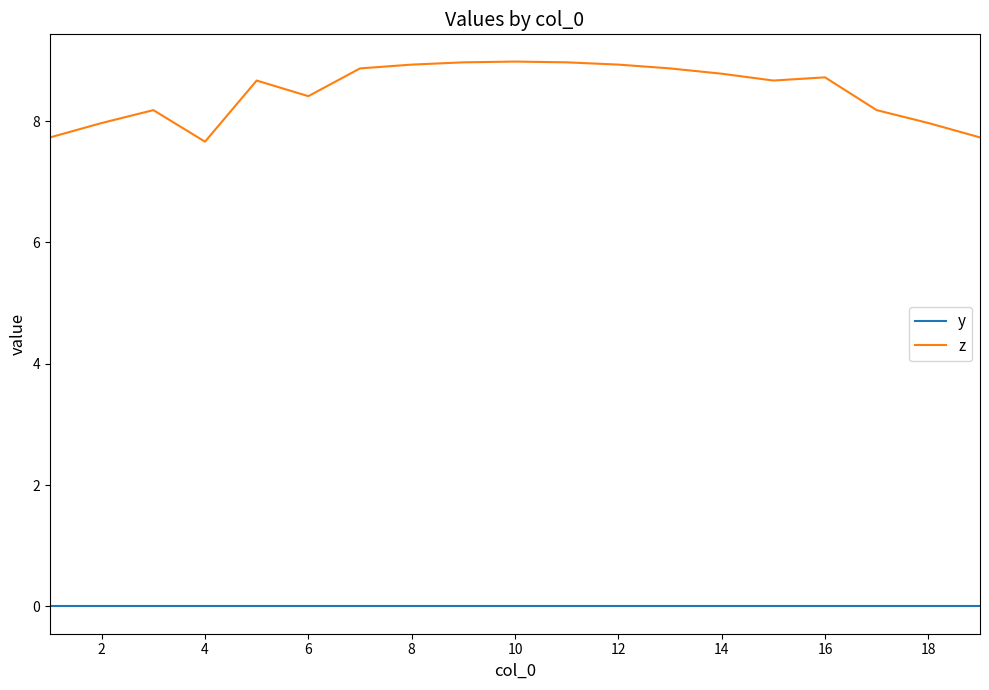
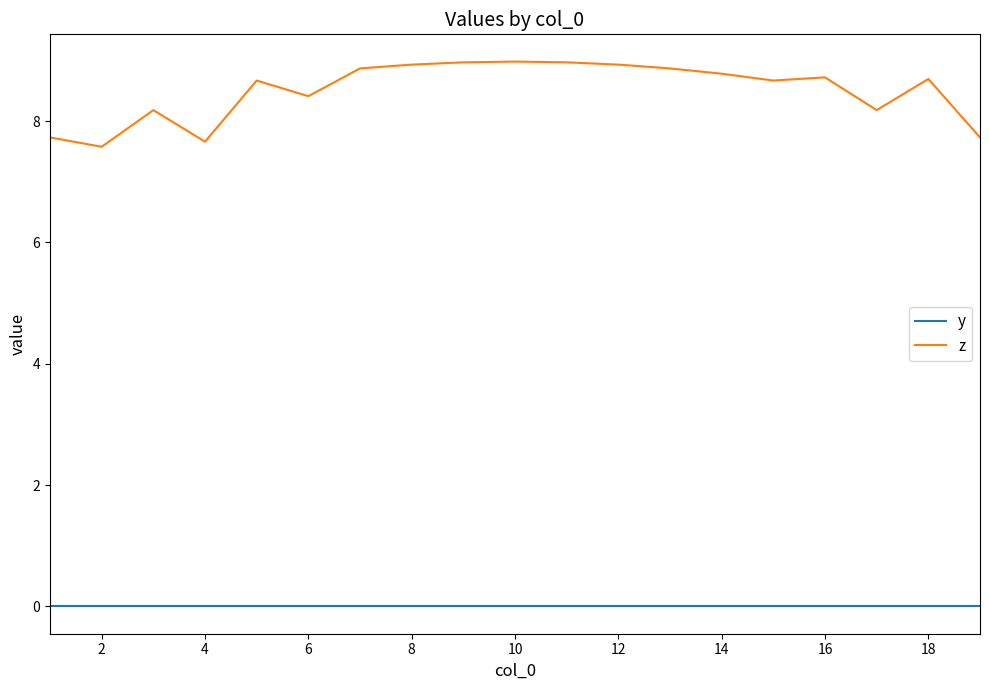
  {
    "y": {
      "2": 0.0,
      "4": 0.0,
      "6": 0.0,
      "8": 0.0,
      "10": 0.0,
      "12": 0.0,
      "14": 0.0,
      "16": 0.0,
      "18": 0.0
    },
    "z": {
-     "2": 8.0,
+     "2": 7.6,
      "4": 7.7,
      "6": 8.4,
      "8": 8.9,
      "10": 9.0,
      "12": 8.9,
      "14": 8.8,
      "16": 8.7,
-     "18": 8.0
+     "18": 8.7
    }
  }
